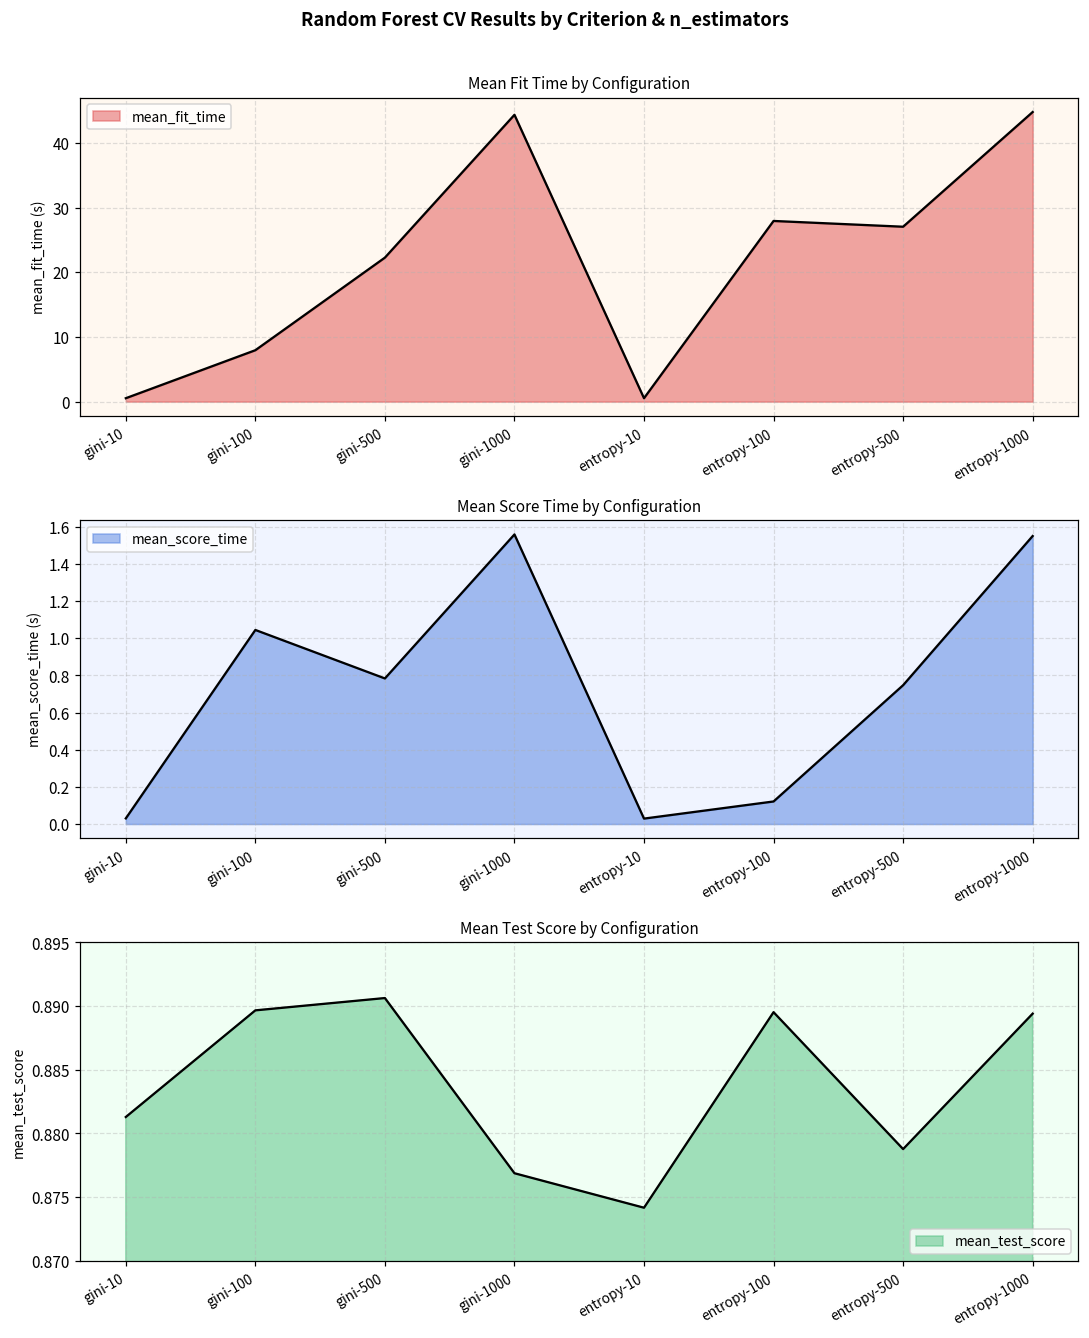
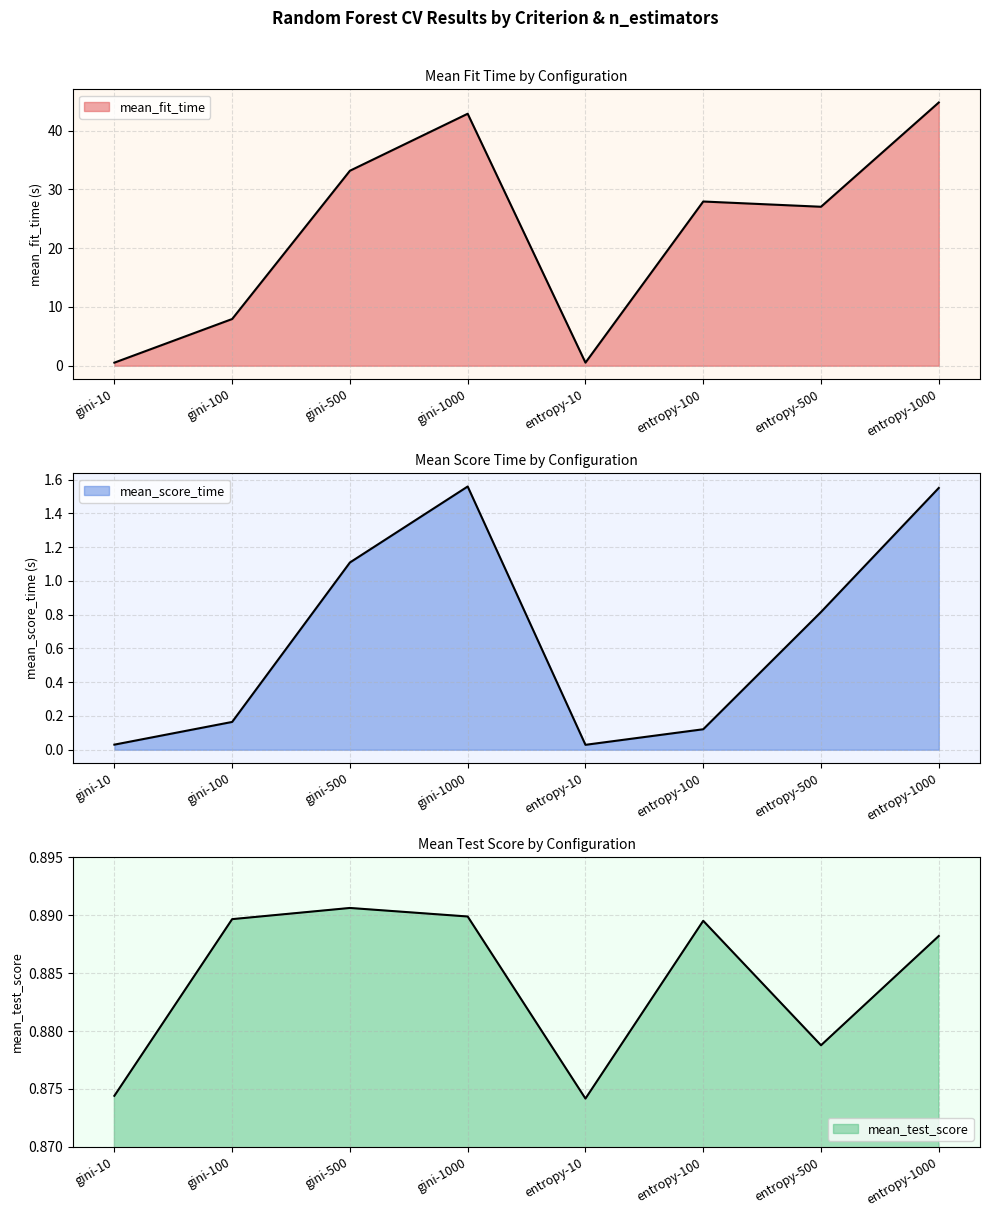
  {
    "Mean Fit Time by Configuration": {
      "gini-10": 1,
      "gini-100": 8,
-     "gini-500": 22,
-     "gini-1000": 44,
+     "gini-500": 33,
+     "gini-1000": 43,
      "entropy-10": 1,
      "entropy-100": 28,
      "entropy-500": 27,
      "entropy-1000": 45
    },
    "Mean Score Time by Configuration": {
      "gini-10": 0.03,
-     "gini-100": 1.04,
-     "gini-500": 0.78,
+     "gini-100": 0.16,
+     "gini-500": 1.11,
      "gini-1000": 1.56,
      "entropy-10": 0.03,
      "entropy-100": 0.12,
-     "entropy-500": 0.75,
+     "entropy-500": 0.82,
      "entropy-1000": 1.55
    },
    "Mean Test Score by Configuration": {
-     "gini-10": 0.8813,
+     "gini-10": 0.8744,
      "gini-100": 0.8897,
      "gini-500": 0.8906,
-     "gini-1000": 0.8769,
+     "gini-1000": 0.8899,
      "entropy-10": 0.8742,
      "entropy-100": 0.8895,
      "entropy-500": 0.8788,
-     "entropy-1000": 0.8894
+     "entropy-1000": 0.8882
    }
  }
